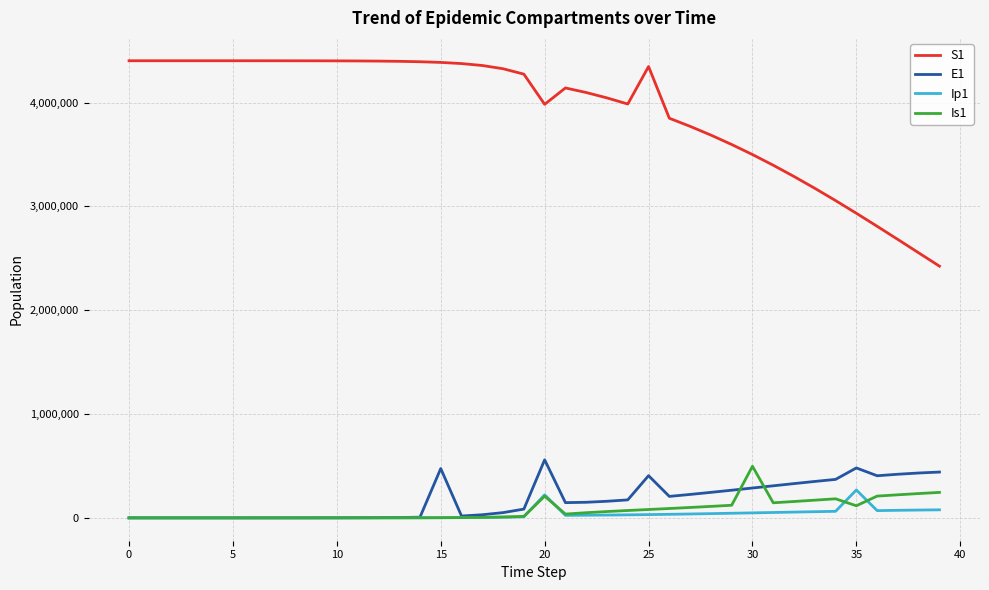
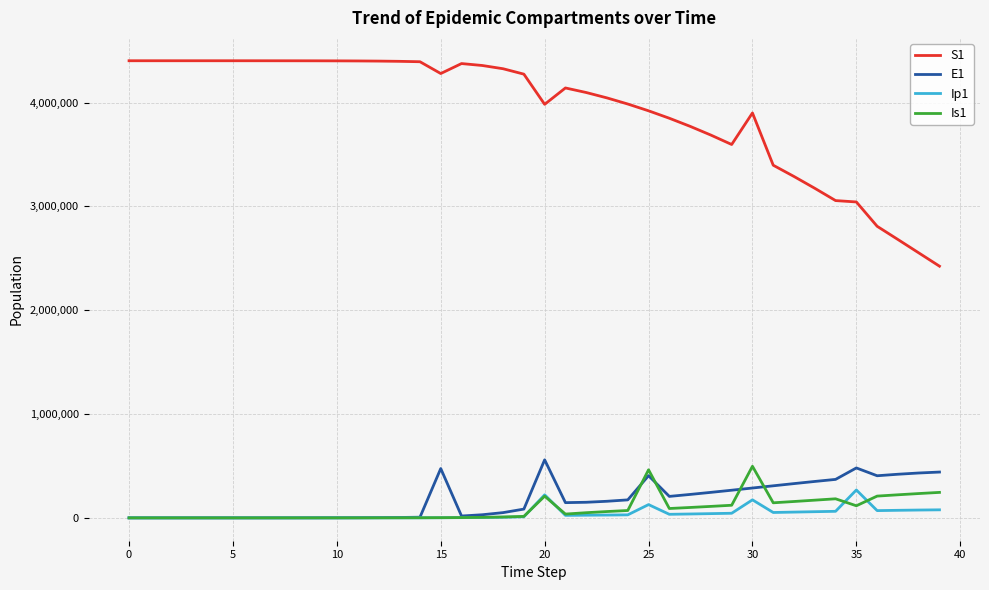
  {
    "S1": {
      "0": "4,400,000",
      "5": "4,400,000",
      "10": "4,400,000",
-     "15": "4,390,000",
+     "15": "4,280,000",
      "20": "3,980,000",
-     "25": "4,350,000",
-     "30": "3,500,000",
-     "35": "2,930,000"
+     "25": "3,920,000",
+     "30": "3,900,000",
+     "35": "3,040,000"
    },
    "E1": {
      "15": "480,000",
      "20": "560,000",
      "25": "410,000",
      "30": "290,000",
      "35": "480,000"
    },
    "Ip1": {
-     "25": "30,000",
-     "30": "50,000",
+     "25": "130,000",
+     "30": "170,000",
      "35": "270,000"
    },
    "Is1": {
-     "25": "80,000",
+     "25": "460,000",
      "30": "500,000",
      "35": "120,000"
    }
  }
